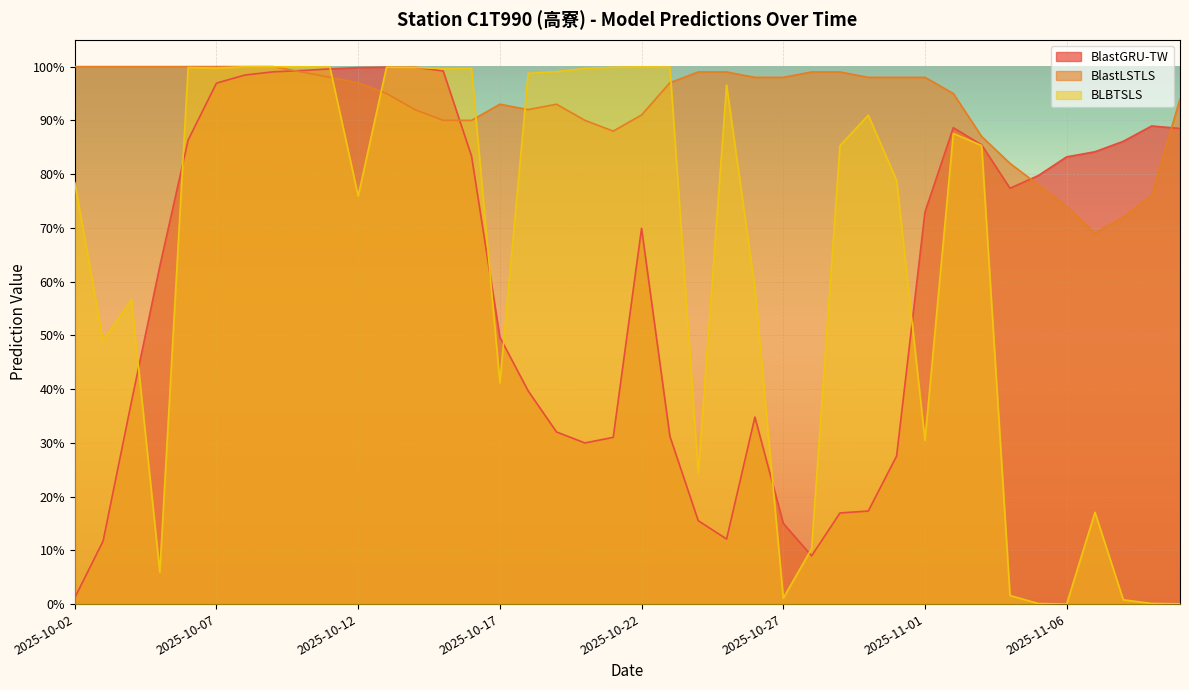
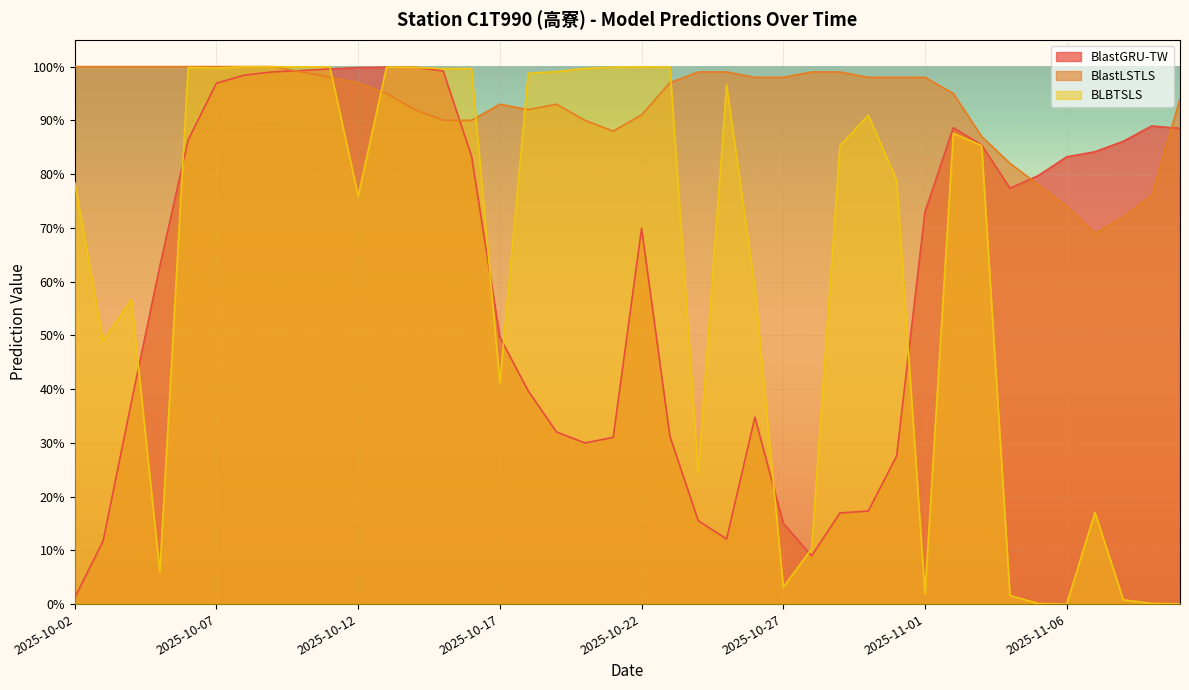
  {
    "BLBTSLS": {
      "2025-10-02": "78%",
      "2025-10-12": "76%",
      "2025-10-17": "41%",
      "2025-10-22": "100%",
-     "2025-10-27": "1%",
-     "2025-11-01": "30%",
+     "2025-10-27": "3%",
+     "2025-11-01": "2%",
      "2025-11-06": "0%"
    }
  }
